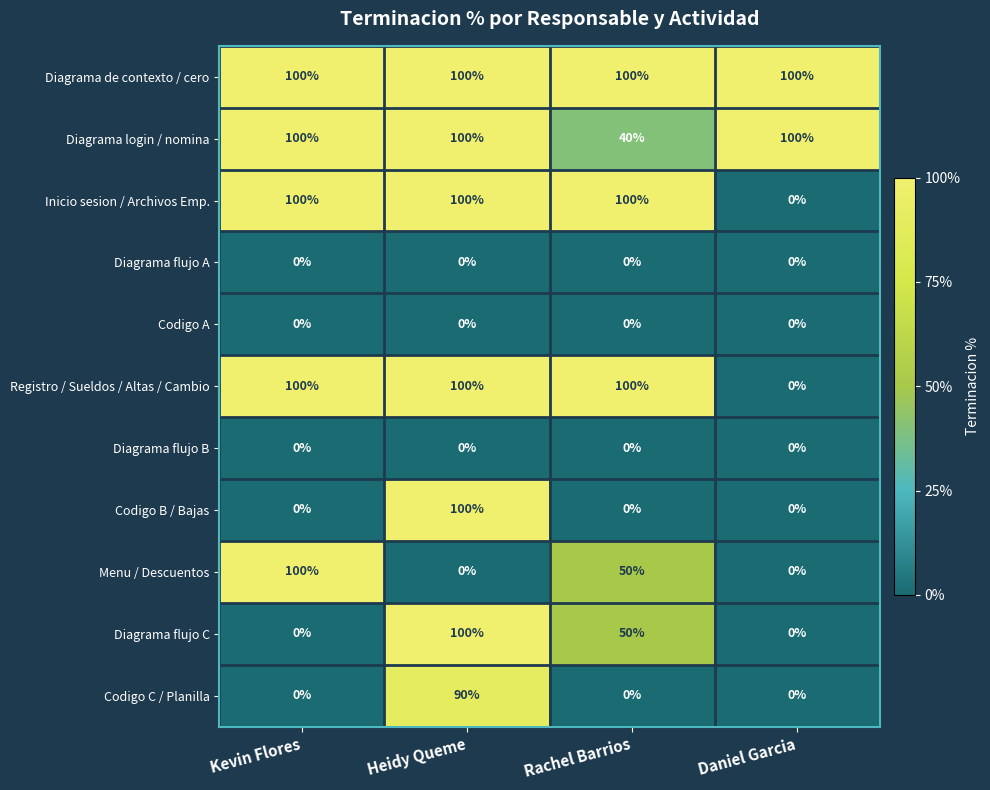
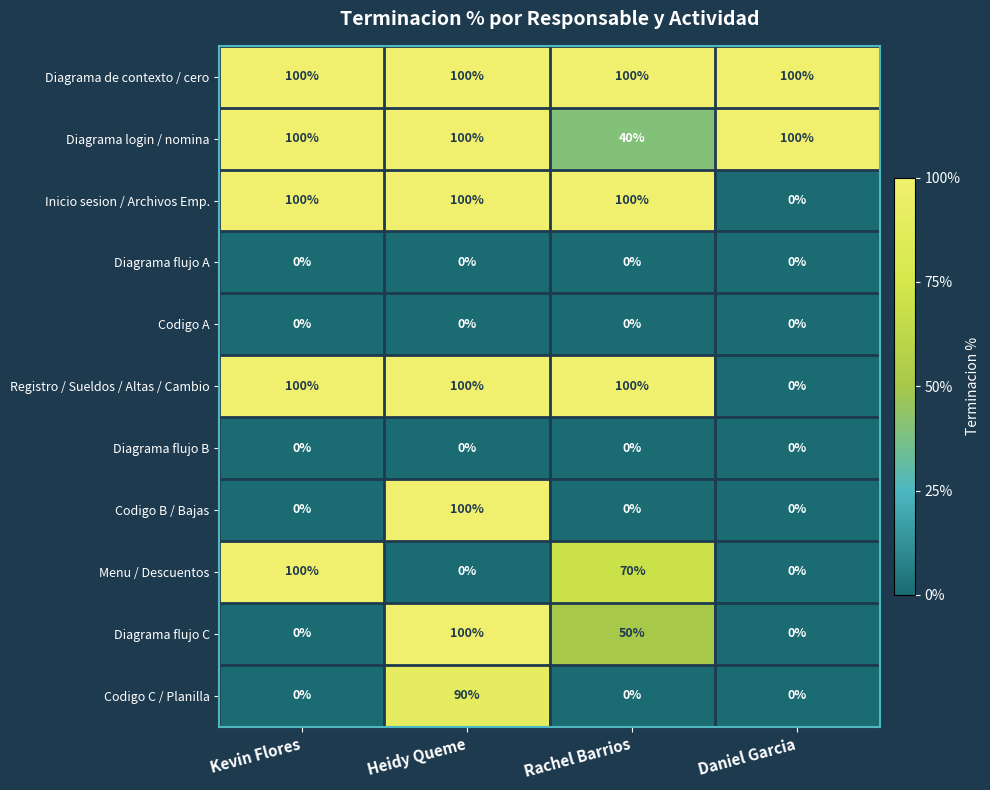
  {
    "Diagrama de contexto / cero": {
      "Kevin Flores": "100%",
      "Heidy Queme": "100%",
      "Rachel Barrios": "100%",
      "Daniel Garcia": "100%"
    },
    "Diagrama login / nomina": {
      "Kevin Flores": "100%",
      "Heidy Queme": "100%",
      "Rachel Barrios": "40%",
      "Daniel Garcia": "100%"
    },
    "Inicio sesion / Archivos Emp.": {
      "Kevin Flores": "100%",
      "Heidy Queme": "100%",
      "Rachel Barrios": "100%",
      "Daniel Garcia": "0%"
    },
    "Diagrama flujo A": {
      "Kevin Flores": "0%",
      "Heidy Queme": "0%",
      "Rachel Barrios": "0%",
      "Daniel Garcia": "0%"
    },
    "Codigo A": {
      "Kevin Flores": "0%",
      "Heidy Queme": "0%",
      "Rachel Barrios": "0%",
      "Daniel Garcia": "0%"
    },
    "Registro / Sueldos / Altas / Cambio": {
      "Kevin Flores": "100%",
      "Heidy Queme": "100%",
      "Rachel Barrios": "100%",
      "Daniel Garcia": "0%"
    },
    "Diagrama flujo B": {
      "Kevin Flores": "0%",
      "Heidy Queme": "0%",
      "Rachel Barrios": "0%",
      "Daniel Garcia": "0%"
    },
    "Codigo B / Bajas": {
      "Kevin Flores": "0%",
      "Heidy Queme": "100%",
      "Rachel Barrios": "0%",
      "Daniel Garcia": "0%"
    },
    "Menu / Descuentos": {
      "Kevin Flores": "100%",
      "Heidy Queme": "0%",
-     "Rachel Barrios": "50%",
+     "Rachel Barrios": "70%",
      "Daniel Garcia": "0%"
    },
    "Diagrama flujo C": {
      "Kevin Flores": "0%",
      "Heidy Queme": "100%",
      "Rachel Barrios": "50%",
      "Daniel Garcia": "0%"
    },
    "Codigo C / Planilla": {
      "Kevin Flores": "0%",
      "Heidy Queme": "90%",
      "Rachel Barrios": "0%",
      "Daniel Garcia": "0%"
    }
  }
